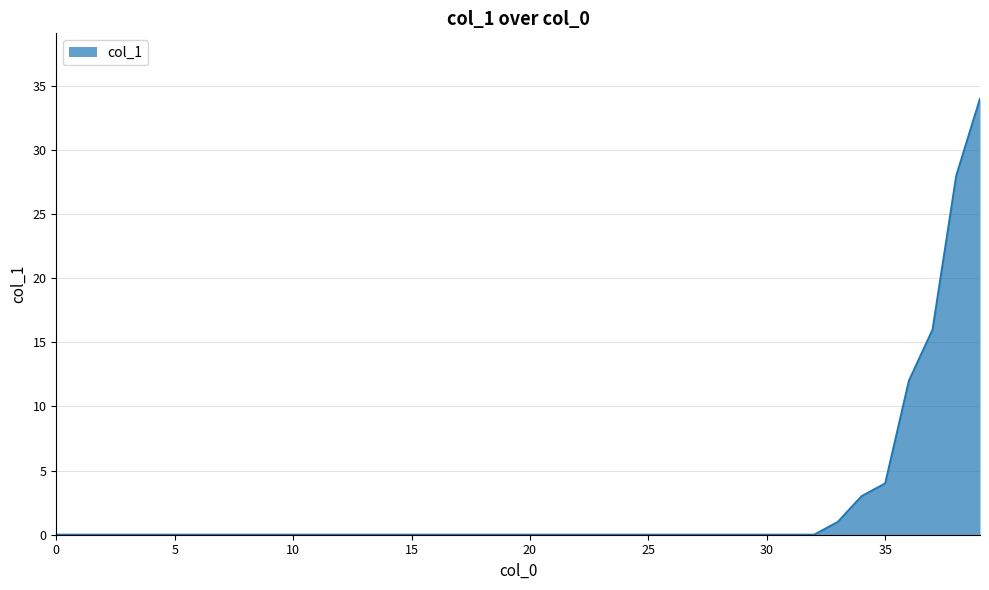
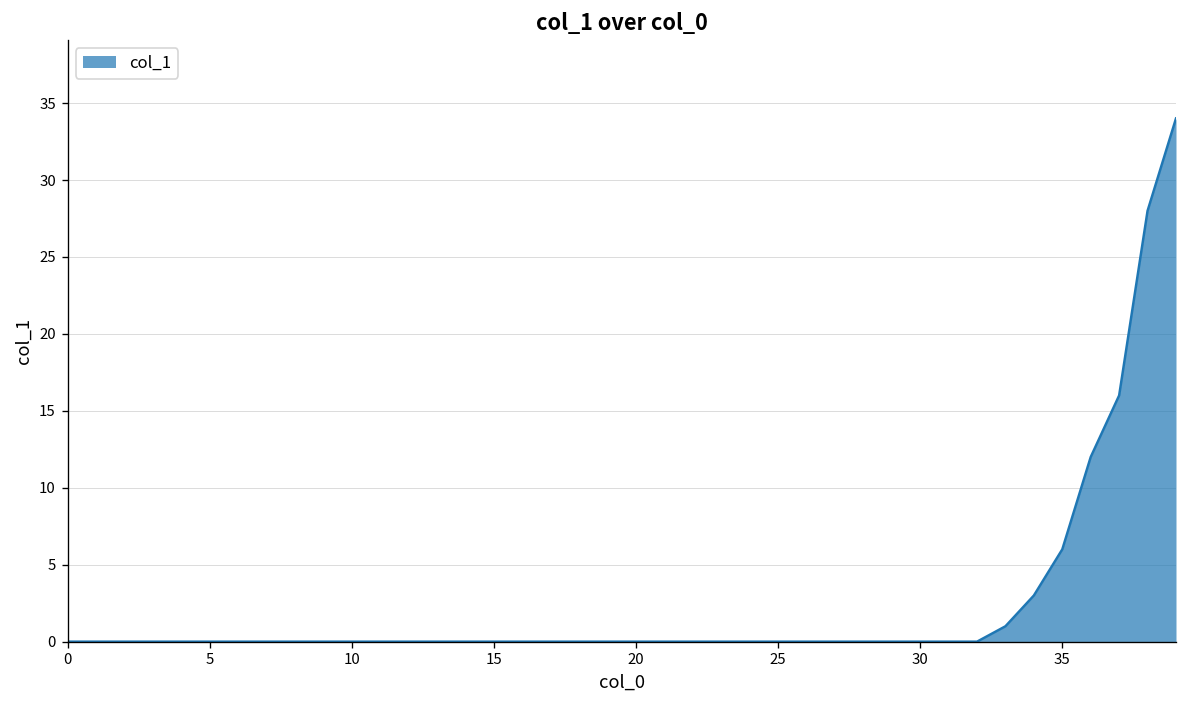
  {
    "0": 0,
    "5": 0,
    "10": 0,
    "15": 0,
    "20": 0,
    "25": 0,
    "30": 0,
-   "35": 4
+   "35": 6
  }
